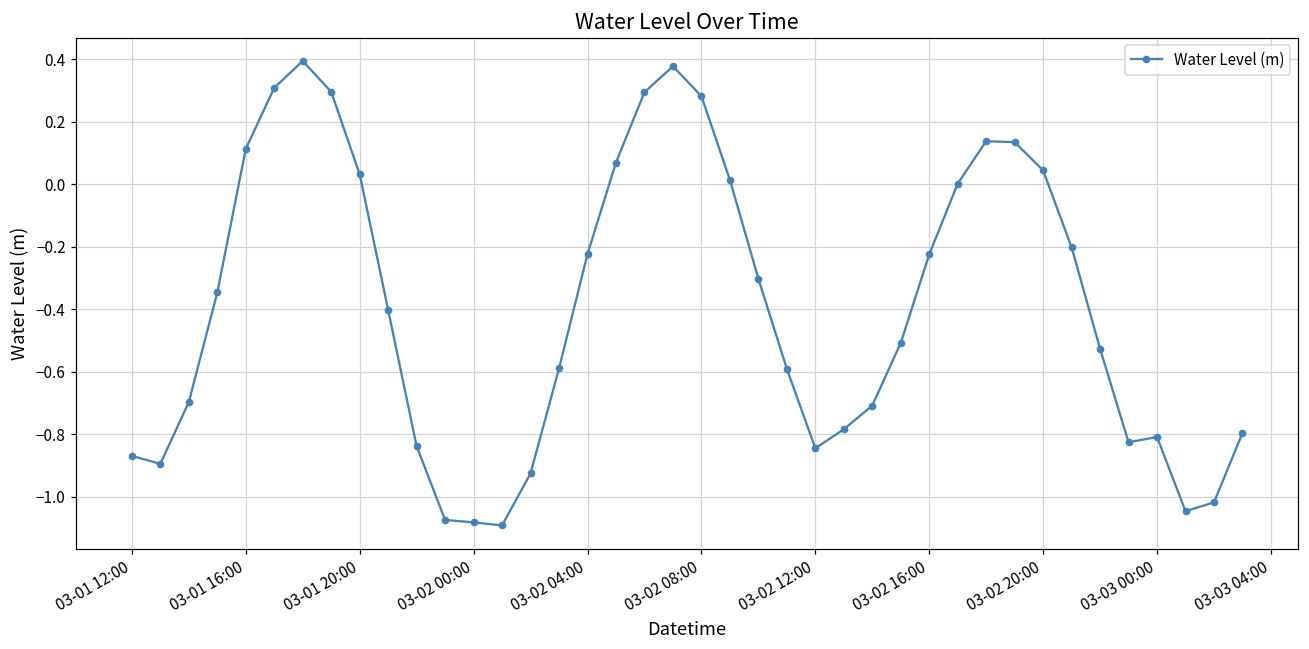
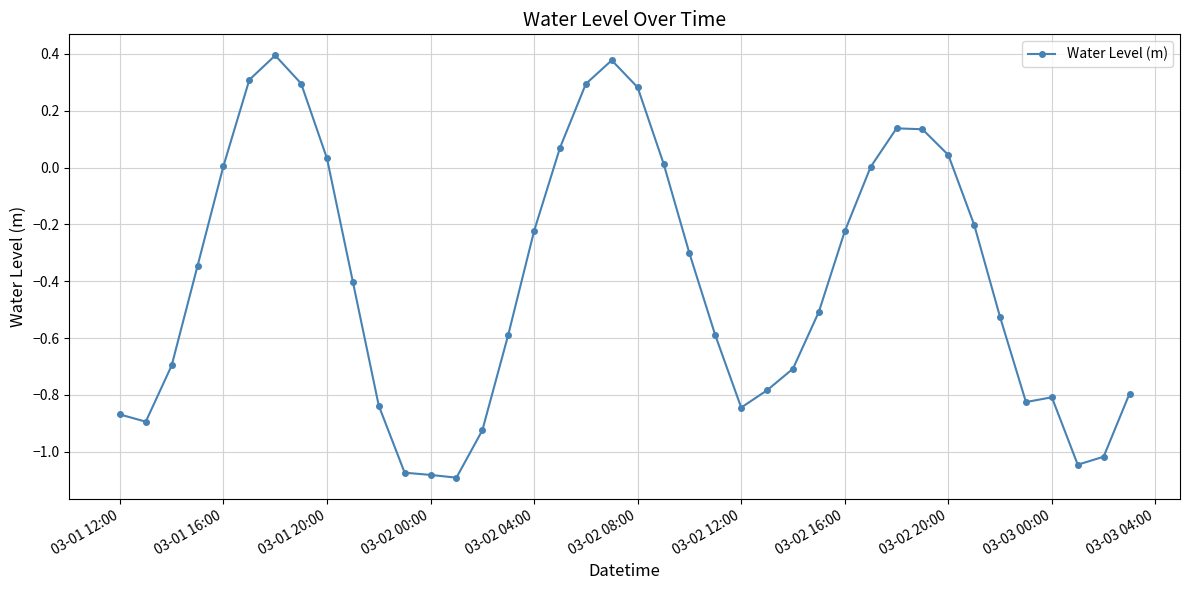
  {
    "03-01 12:00": -0.87,
-   "03-01 16:00": 0.11,
+   "03-01 16:00": 0.01,
    "03-01 20:00": 0.03,
    "03-02 00:00": -1.08,
    "03-02 04:00": -0.22,
    "03-02 08:00": 0.28,
    "03-02 12:00": -0.84,
    "03-02 16:00": -0.22,
    "03-02 20:00": 0.04,
    "03-03 00:00": -0.81
  }
